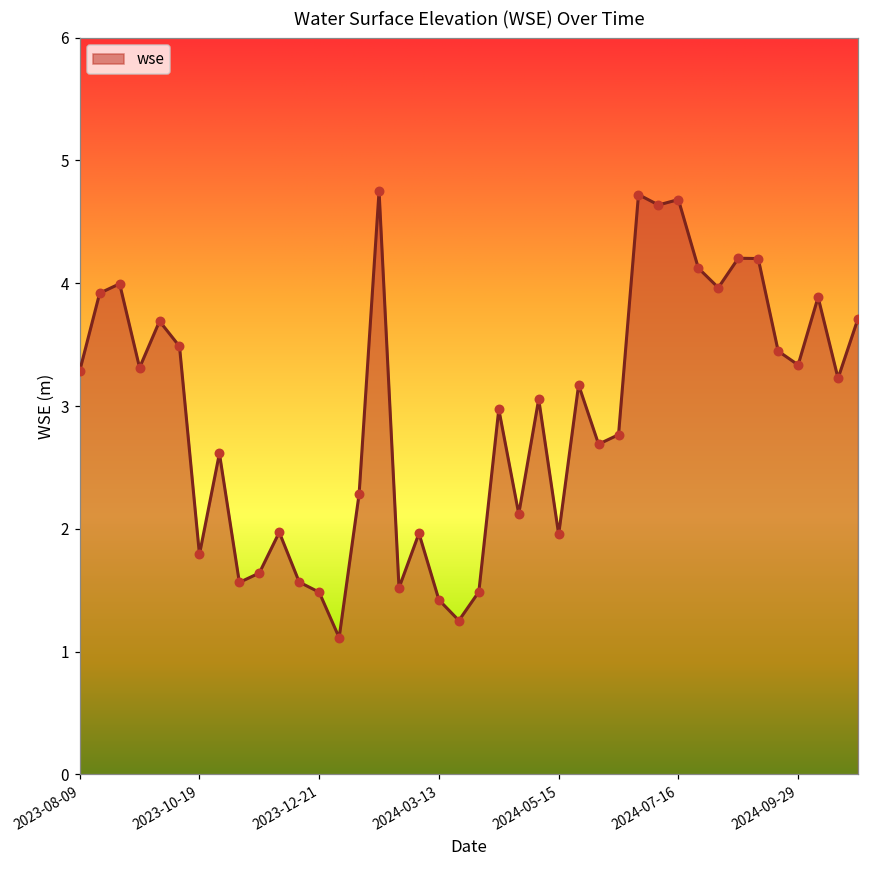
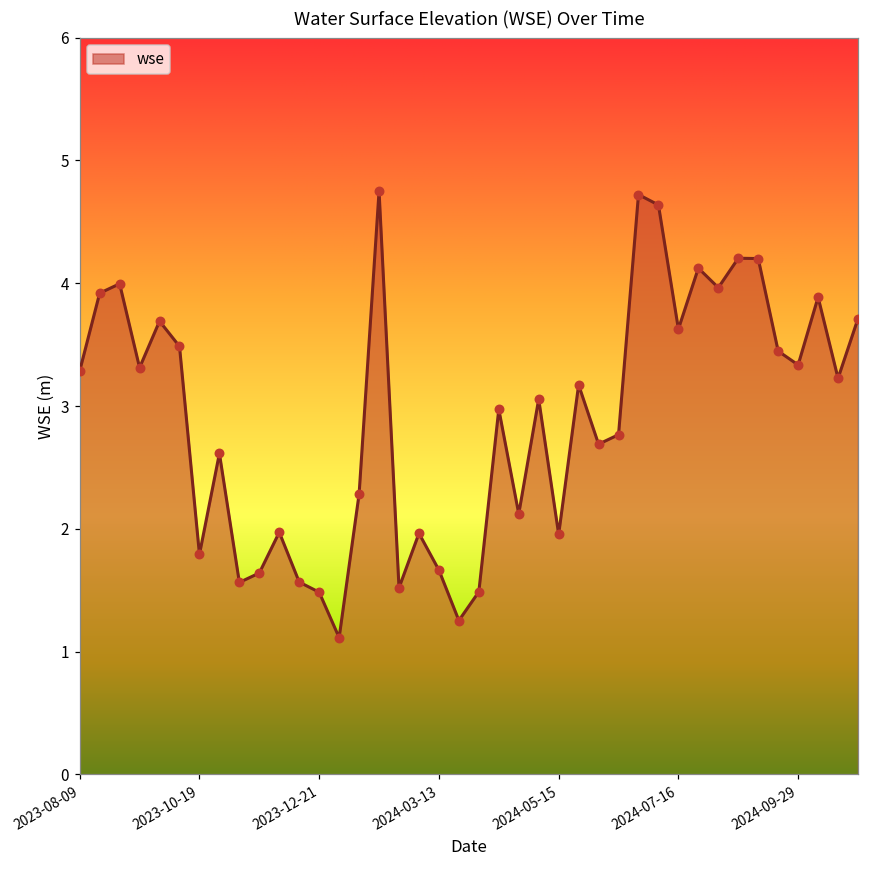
  {
    "2023-08-09": 3.29,
    "2023-10-19": 1.79,
    "2023-12-21": 1.48,
-   "2024-03-13": 1.42,
+   "2024-03-13": 1.66,
    "2024-05-15": 1.96,
-   "2024-07-16": 4.68,
+   "2024-07-16": 3.63,
    "2024-09-29": 3.33
  }
